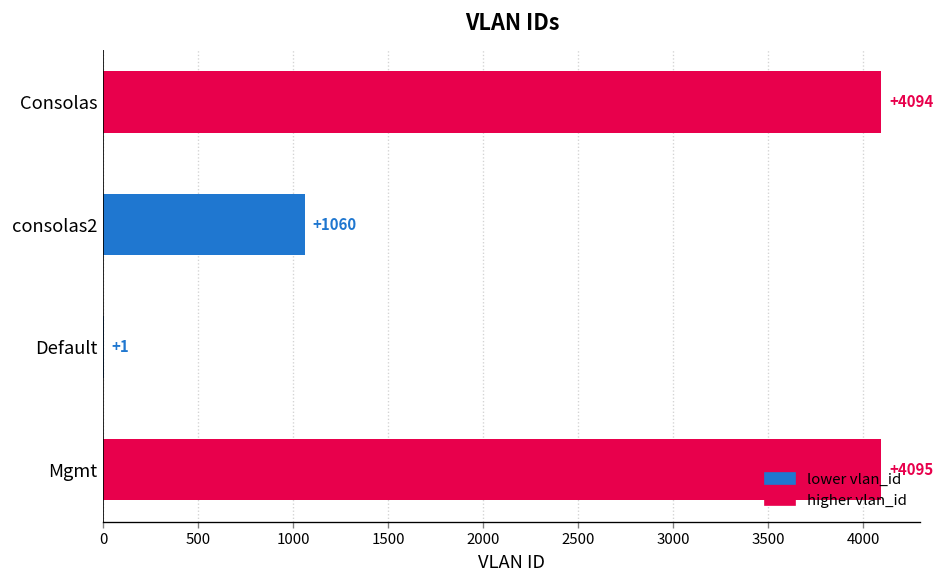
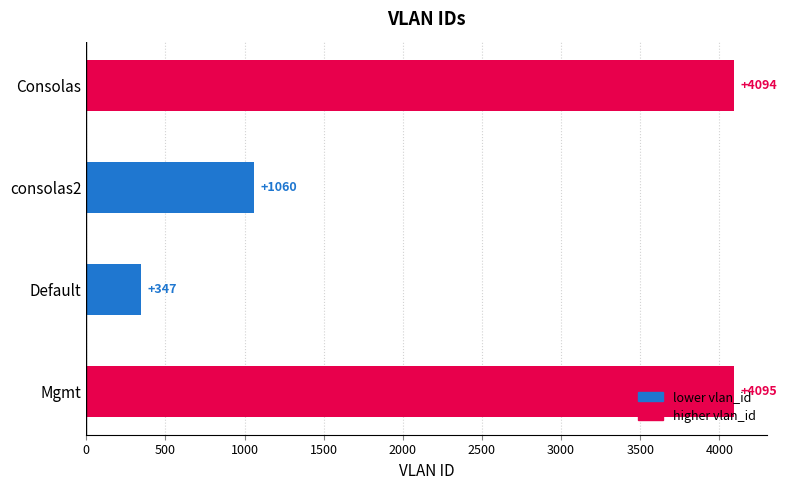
  {
    "Consolas": "+4094",
    "consolas2": "+1060",
-   "Default": "+1",
+   "Default": "+347",
    "Mgmt": "+4095"
  }
